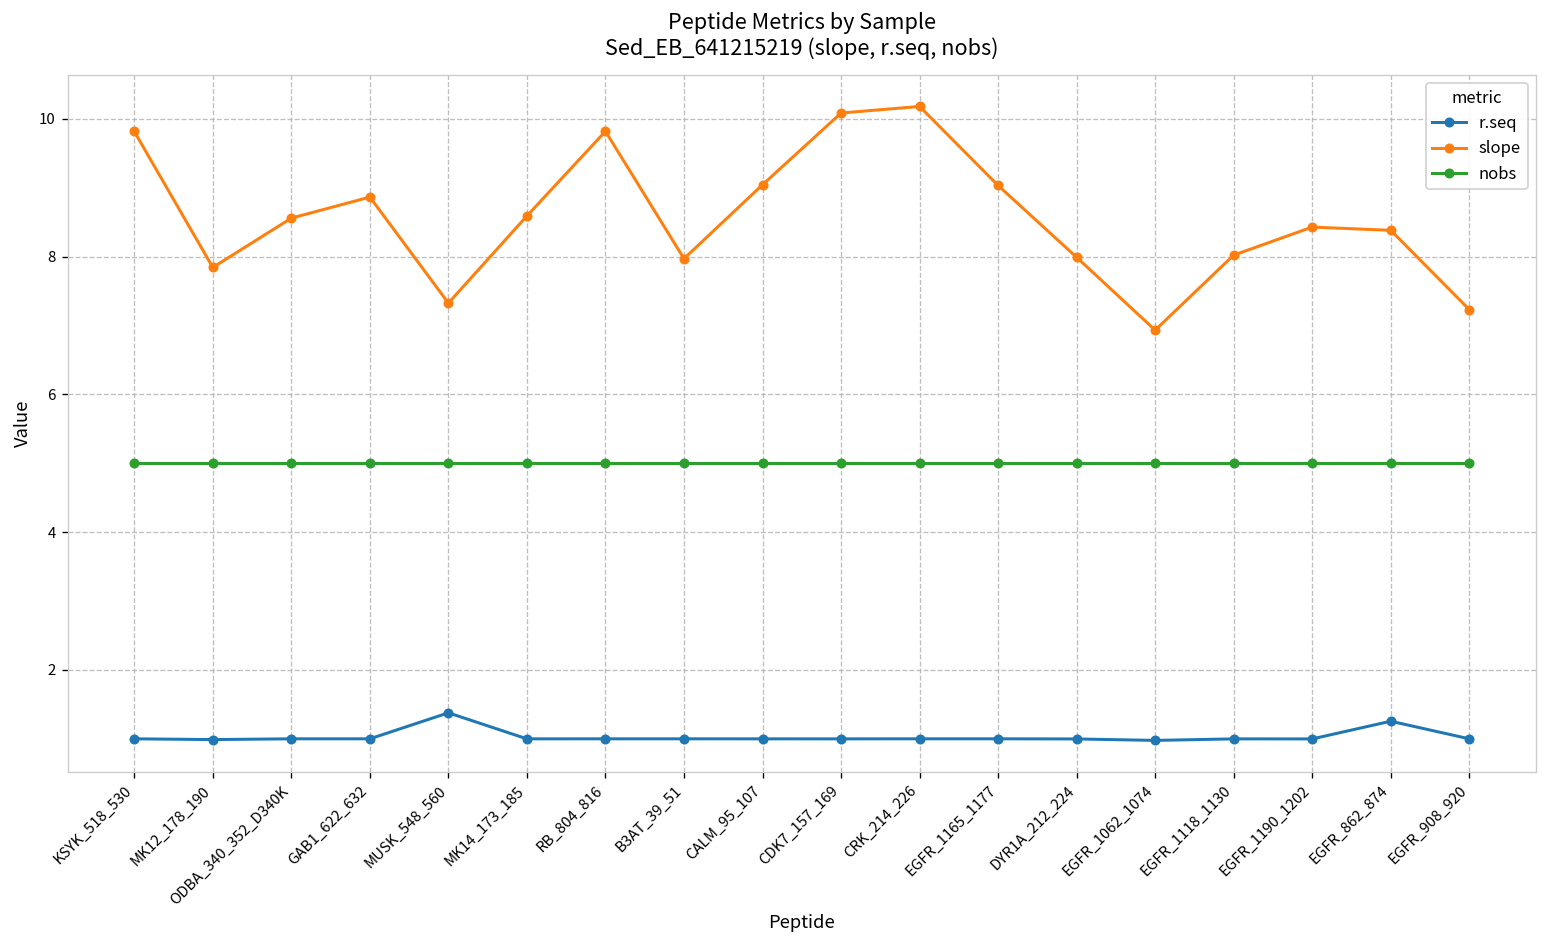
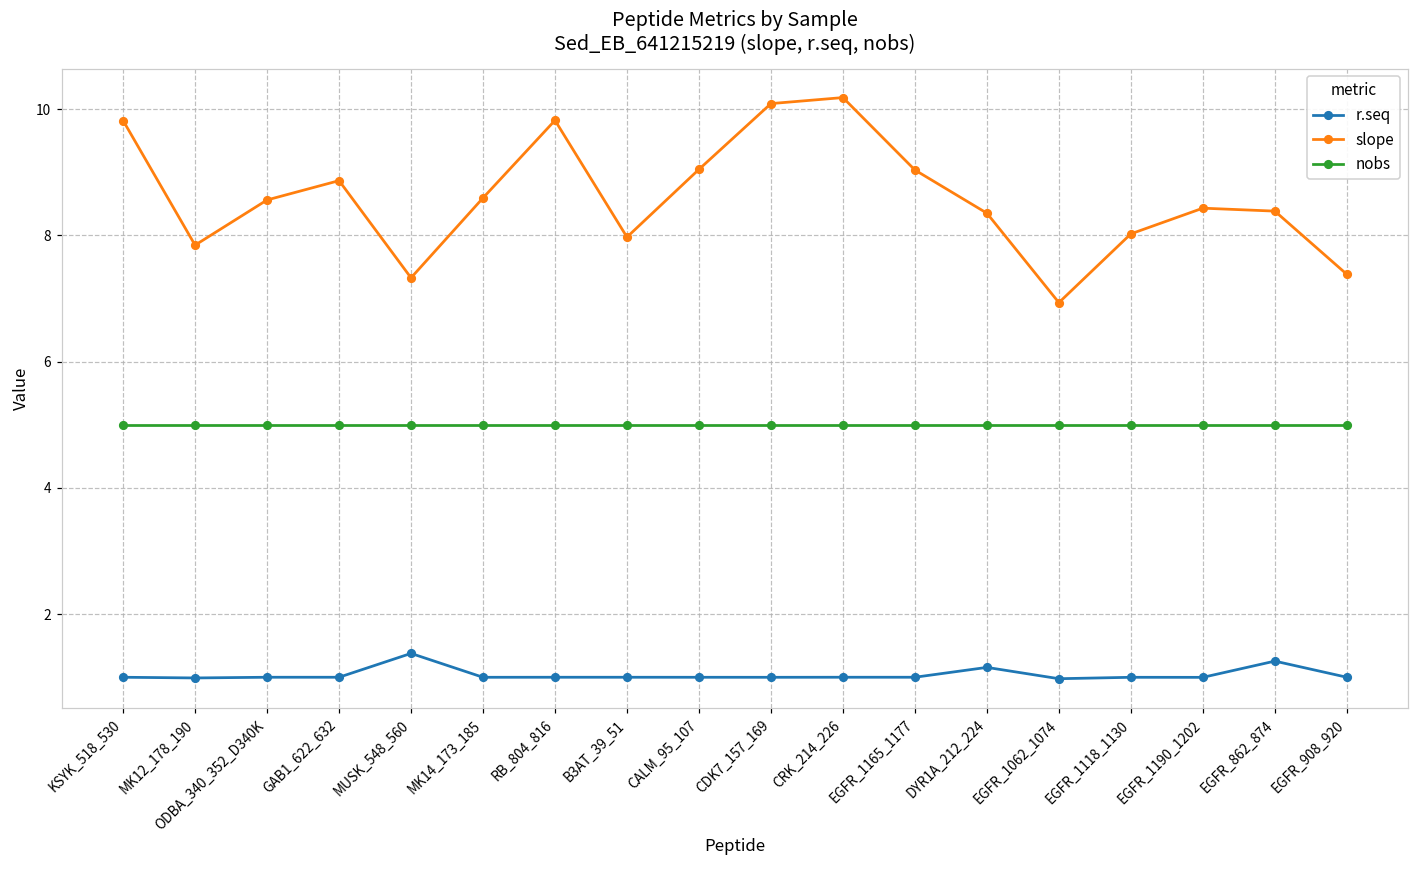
  {
    "r.seq": {
      "KSYK_518_530": 1.0,
      "MK12_178_190": 1.0,
      "ODBA_340_352_D340K": 1.0,
      "GAB1_622_632": 1.0,
      "MUSK_548_560": 1.4,
      "MK14_173_185": 1.0,
      "RB_804_816": 1.0,
      "B3AT_39_51": 1.0,
      "CALM_95_107": 1.0,
      "CDK7_157_169": 1.0,
      "CRK_214_226": 1.0,
      "EGFR_1165_1177": 1.0,
-     "DYR1A_212_224": 1.0,
+     "DYR1A_212_224": 1.2,
      "EGFR_1062_1074": 1.0,
      "EGFR_1118_1130": 1.0,
      "EGFR_1190_1202": 1.0,
      "EGFR_862_874": 1.3,
      "EGFR_908_920": 1.0
    },
    "slope": {
      "KSYK_518_530": 9.8,
      "MK12_178_190": 7.8,
      "ODBA_340_352_D340K": 8.6,
      "GAB1_622_632": 8.9,
      "MUSK_548_560": 7.3,
      "MK14_173_185": 8.6,
      "RB_804_816": 9.8,
      "B3AT_39_51": 8.0,
      "CALM_95_107": 9.0,
      "CDK7_157_169": 10.1,
      "CRK_214_226": 10.2,
      "EGFR_1165_1177": 9.0,
-     "DYR1A_212_224": 8.0,
+     "DYR1A_212_224": 8.4,
      "EGFR_1062_1074": 6.9,
      "EGFR_1118_1130": 8.0,
      "EGFR_1190_1202": 8.4,
      "EGFR_862_874": 8.4,
-     "EGFR_908_920": 7.2
+     "EGFR_908_920": 7.4
    },
    "nobs": {
      "KSYK_518_530": 5.0,
      "MK12_178_190": 5.0,
      "ODBA_340_352_D340K": 5.0,
      "GAB1_622_632": 5.0,
      "MUSK_548_560": 5.0,
      "MK14_173_185": 5.0,
      "RB_804_816": 5.0,
      "B3AT_39_51": 5.0,
      "CALM_95_107": 5.0,
      "CDK7_157_169": 5.0,
      "CRK_214_226": 5.0,
      "EGFR_1165_1177": 5.0,
      "DYR1A_212_224": 5.0,
      "EGFR_1062_1074": 5.0,
      "EGFR_1118_1130": 5.0,
      "EGFR_1190_1202": 5.0,
      "EGFR_862_874": 5.0,
      "EGFR_908_920": 5.0
    }
  }
